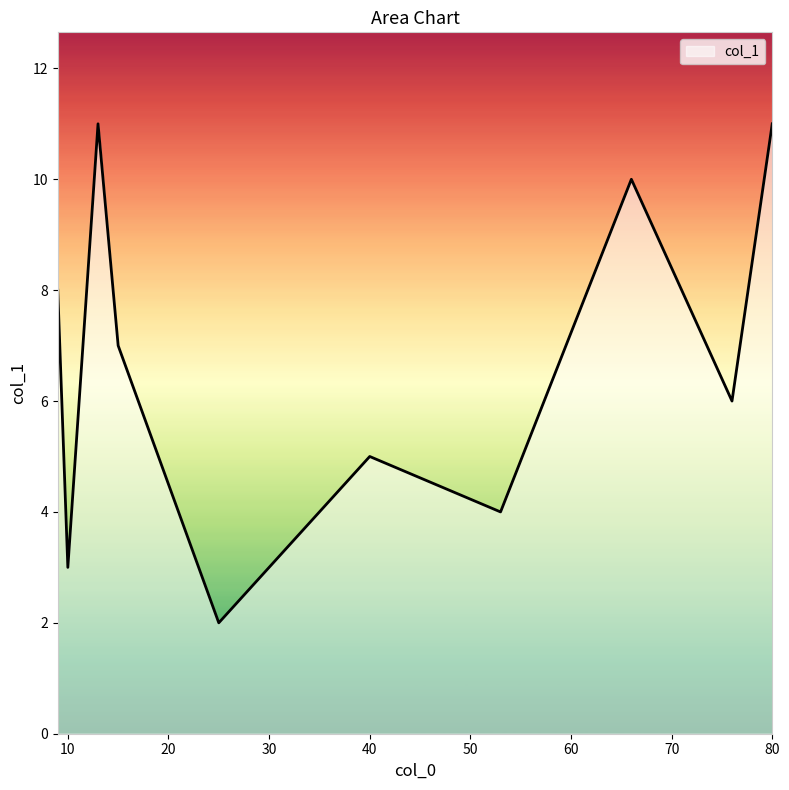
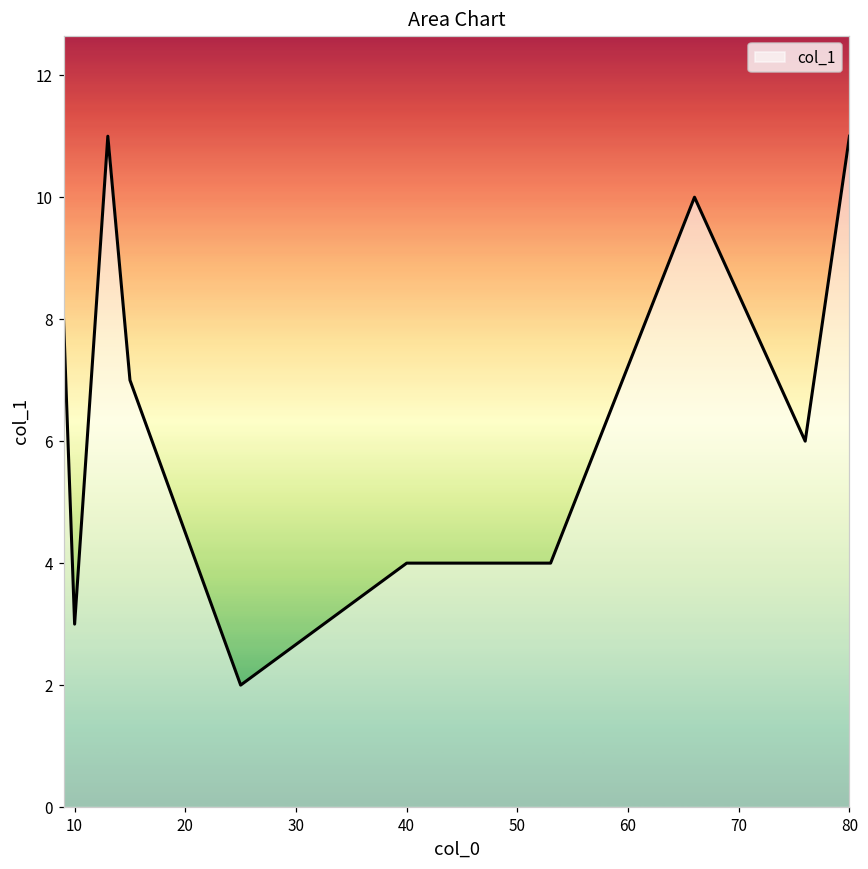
  {
    "10": 3,
-   "40": 5,
+   "40": 4,
    "80": 11
  }
